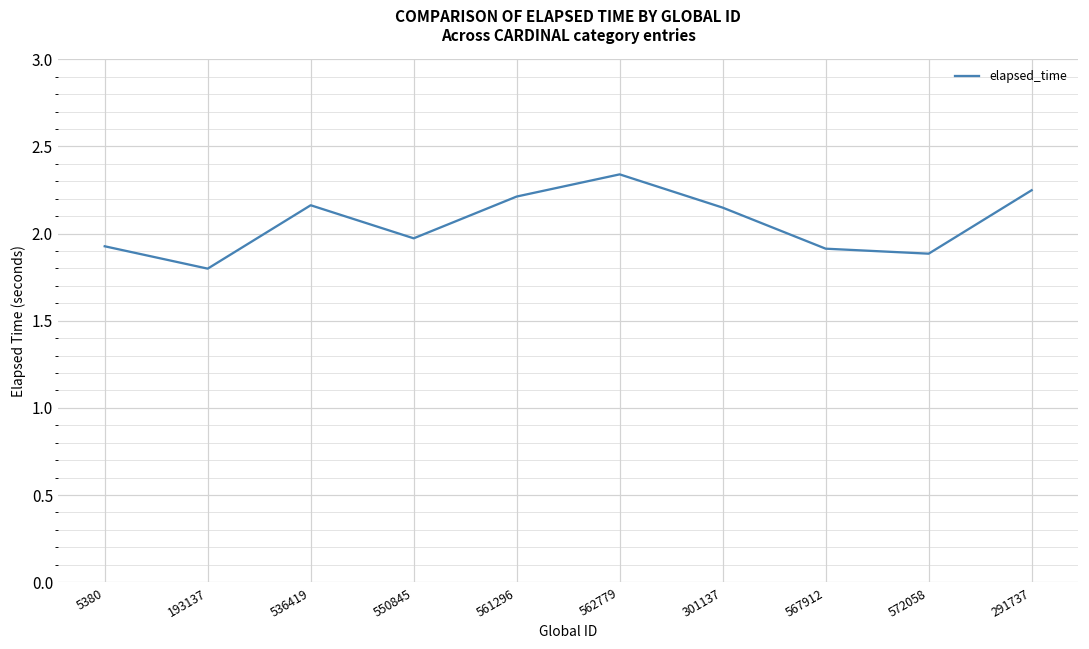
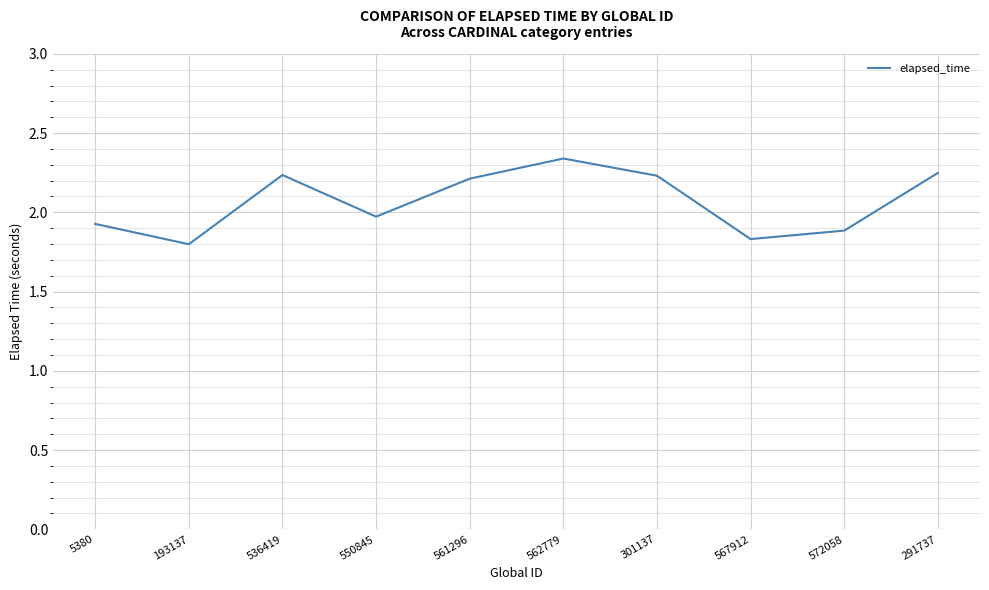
  {
    "5380": 1.93,
    "193137": 1.80,
-   "536419": 2.16,
+   "536419": 2.24,
    "550845": 1.97,
    "561296": 2.21,
    "562779": 2.34,
-   "301137": 2.15,
-   "567912": 1.91,
+   "301137": 2.23,
+   "567912": 1.83,
    "572058": 1.88,
    "291737": 2.25
  }
